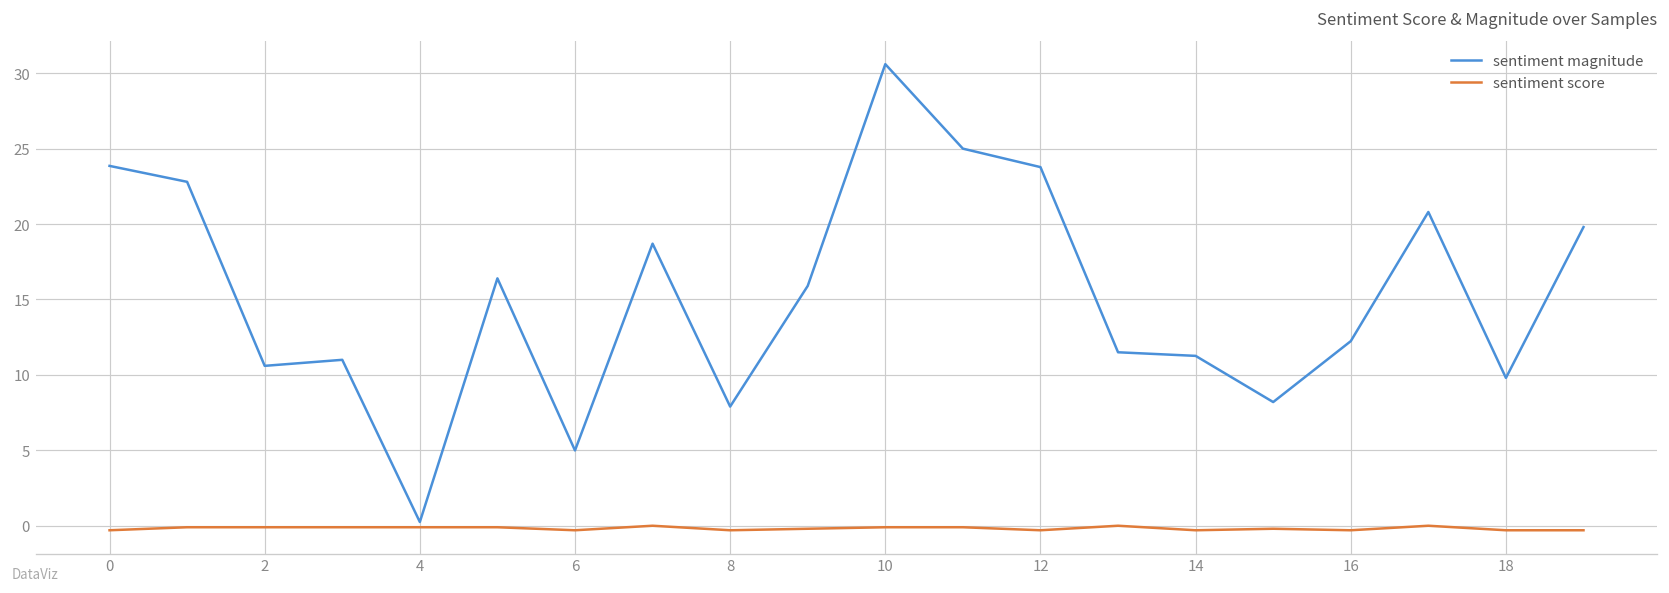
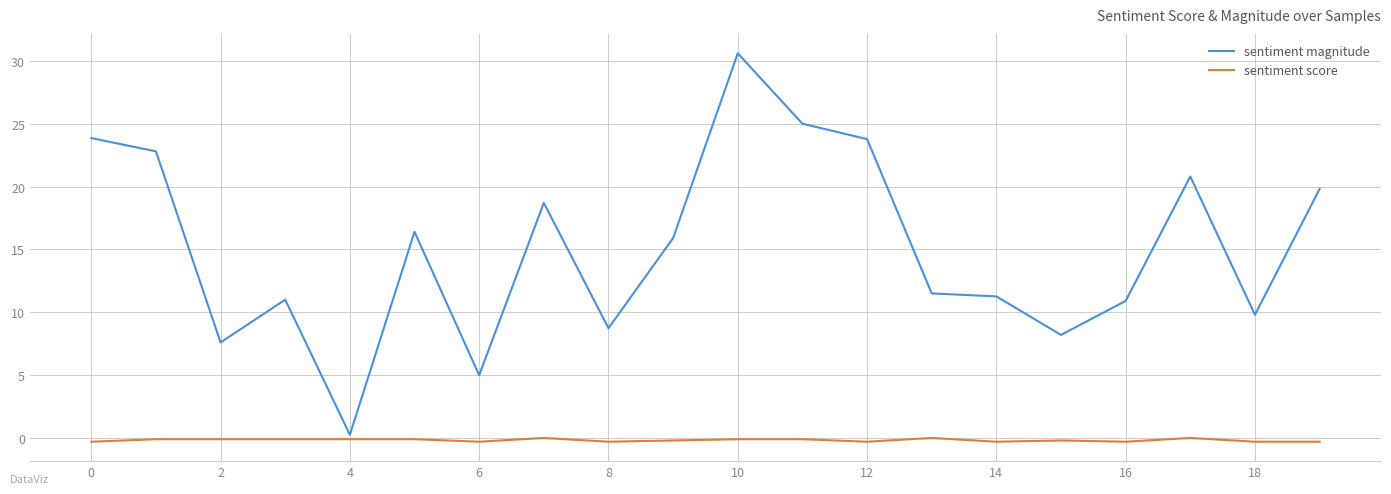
  {
    "sentiment magnitude": {
      "0": 23.9,
-     "2": 10.6,
+     "2": 7.6,
      "4": 0.2,
      "6": 5.0,
-     "8": 7.9,
+     "8": 8.7,
      "10": 30.6,
      "12": 23.8,
      "14": 11.3,
-     "16": 12.2,
+     "16": 10.9,
      "18": 9.8
    },
    "sentiment score": {
      "0": -0.3,
      "2": -0.1,
      "4": -0.1,
      "6": -0.3,
      "8": -0.3,
      "10": -0.1,
      "12": -0.3,
      "14": -0.3,
      "16": -0.3,
      "18": -0.3
    }
  }
